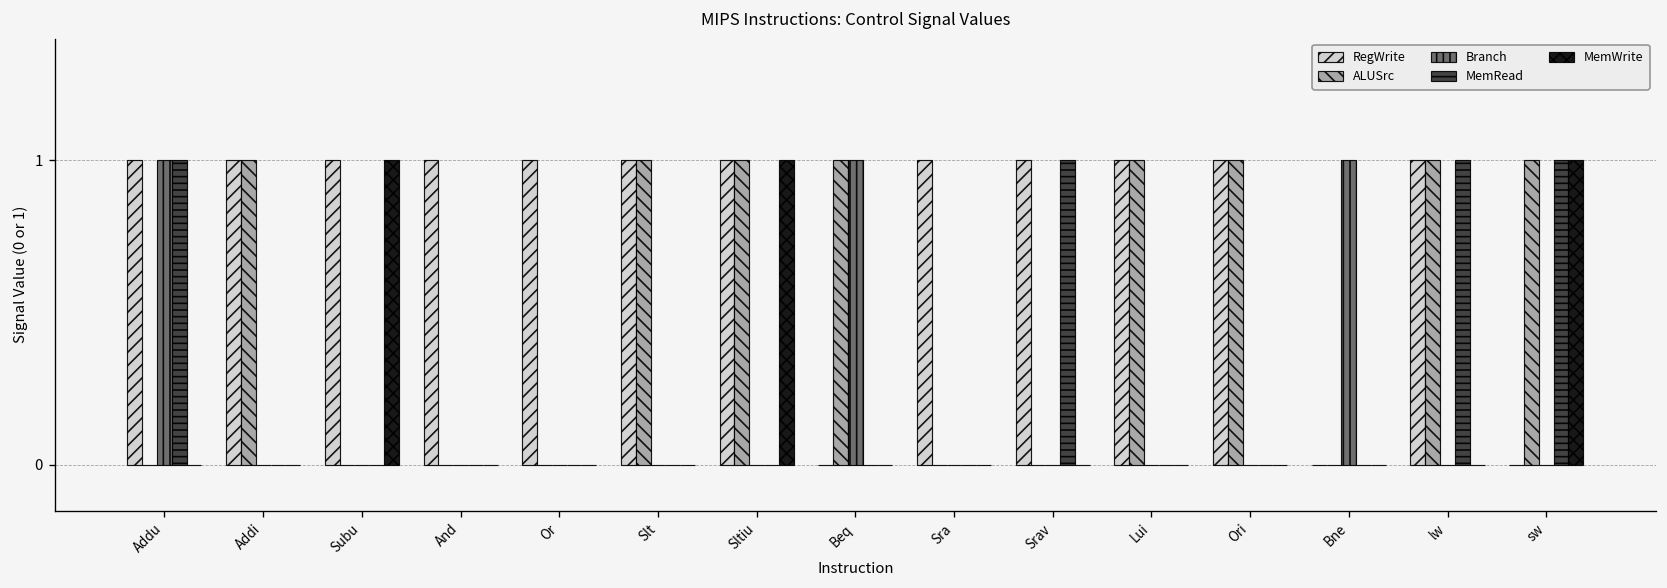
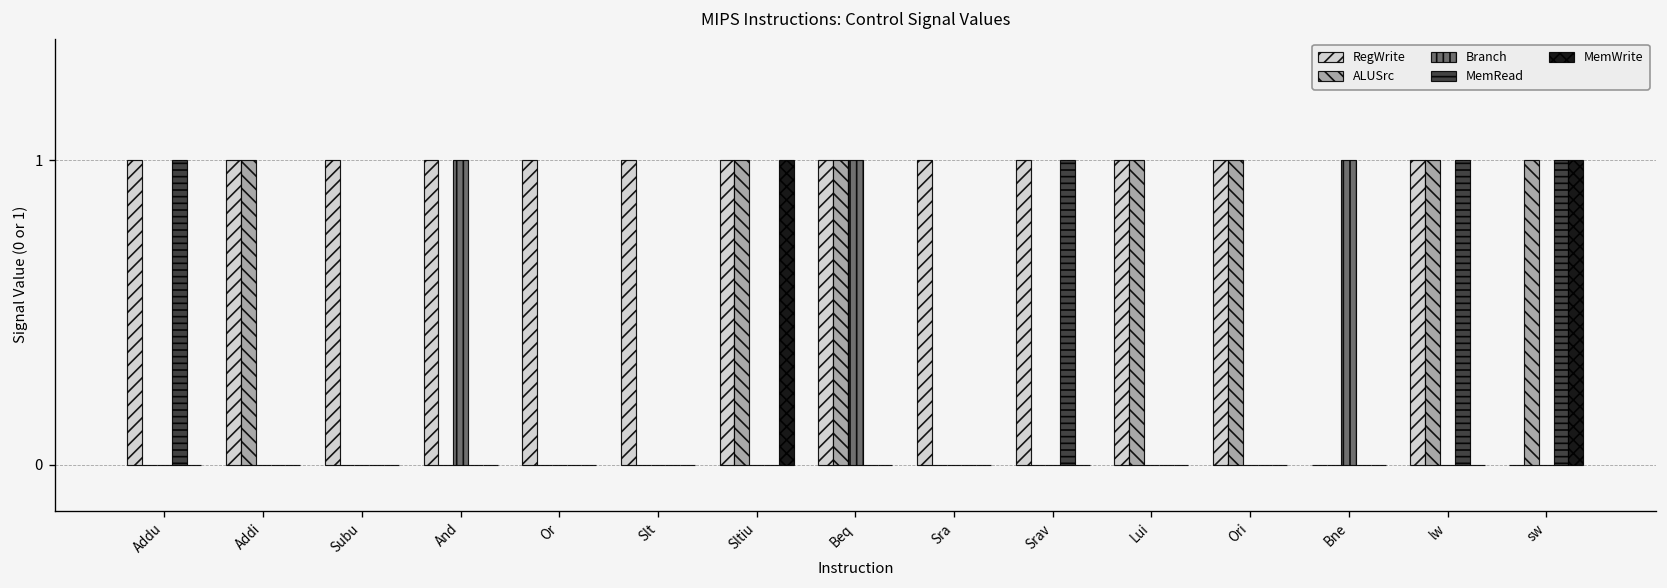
  {
    "RegWrite": {
      "Addu": 1,
      "Addi": 1,
      "Subu": 1,
      "And": 1,
      "Or": 1,
      "Slt": 1,
      "Sltiu": 1,
-     "Beq": 0,
+     "Beq": 1,
      "Sra": 1,
      "Srav": 1,
      "Lui": 1,
      "Ori": 1,
      "Bne": 0,
      "lw": 1,
      "sw": 0
    },
    "ALUSrc": {
      "Addu": 0,
      "Addi": 1,
      "Subu": 0,
      "And": 0,
      "Or": 0,
-     "Slt": 1,
+     "Slt": 0,
      "Sltiu": 1,
      "Beq": 1,
      "Sra": 0,
      "Srav": 0,
      "Lui": 1,
      "Ori": 1,
      "Bne": 0,
      "lw": 1,
      "sw": 1
    },
    "Branch": {
-     "Addu": 1,
+     "Addu": 0,
      "Addi": 0,
      "Subu": 0,
-     "And": 0,
+     "And": 1,
      "Or": 0,
      "Slt": 0,
      "Sltiu": 0,
      "Beq": 1,
      "Sra": 0,
      "Srav": 0,
      "Lui": 0,
      "Ori": 0,
      "Bne": 1,
      "lw": 0,
      "sw": 0
    },
    "MemRead": {
      "Addu": 1,
      "Addi": 0,
      "Subu": 0,
      "And": 0,
      "Or": 0,
      "Slt": 0,
      "Sltiu": 0,
      "Beq": 0,
      "Sra": 0,
      "Srav": 1,
      "Lui": 0,
      "Ori": 0,
      "Bne": 0,
      "lw": 1,
      "sw": 1
    },
    "MemWrite": {
      "Addu": 0,
      "Addi": 0,
-     "Subu": 1,
+     "Subu": 0,
      "And": 0,
      "Or": 0,
      "Slt": 0,
      "Sltiu": 1,
      "Beq": 0,
      "Sra": 0,
      "Srav": 0,
      "Lui": 0,
      "Ori": 0,
      "Bne": 0,
      "lw": 0,
      "sw": 1
    }
  }
